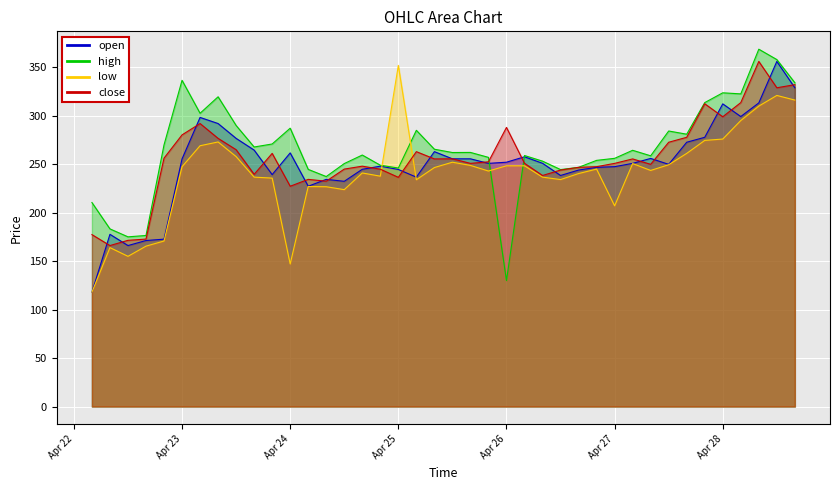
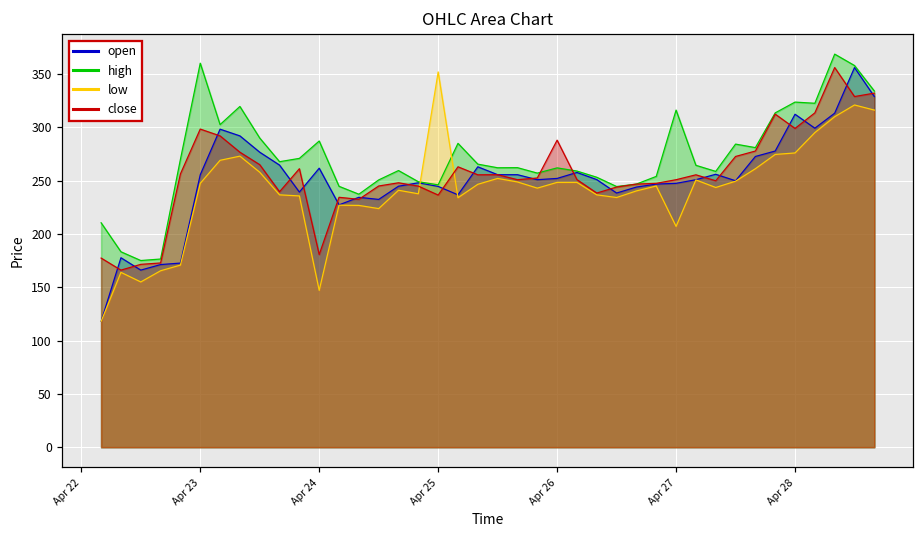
  {
    "open": {
      "Apr 23": 260,
      "Apr 24": 260,
      "Apr 26": 250,
      "Apr 27": 250,
      "Apr 28": 310
    },
    "high": {
-     "Apr 23": 340,
+     "Apr 23": 360,
      "Apr 24": 290,
-     "Apr 26": 130,
-     "Apr 27": 260,
+     "Apr 26": 260,
+     "Apr 27": 320,
      "Apr 28": 320
    },
    "low": {
      "Apr 23": 250,
      "Apr 24": 150,
      "Apr 25": 350,
      "Apr 26": 250,
      "Apr 27": 210,
      "Apr 28": 280
    },
    "close": {
-     "Apr 23": 280,
-     "Apr 24": 230,
+     "Apr 23": 300,
+     "Apr 24": 180,
      "Apr 25": 240,
      "Apr 26": 290,
      "Apr 27": 250,
      "Apr 28": 300
    }
  }
